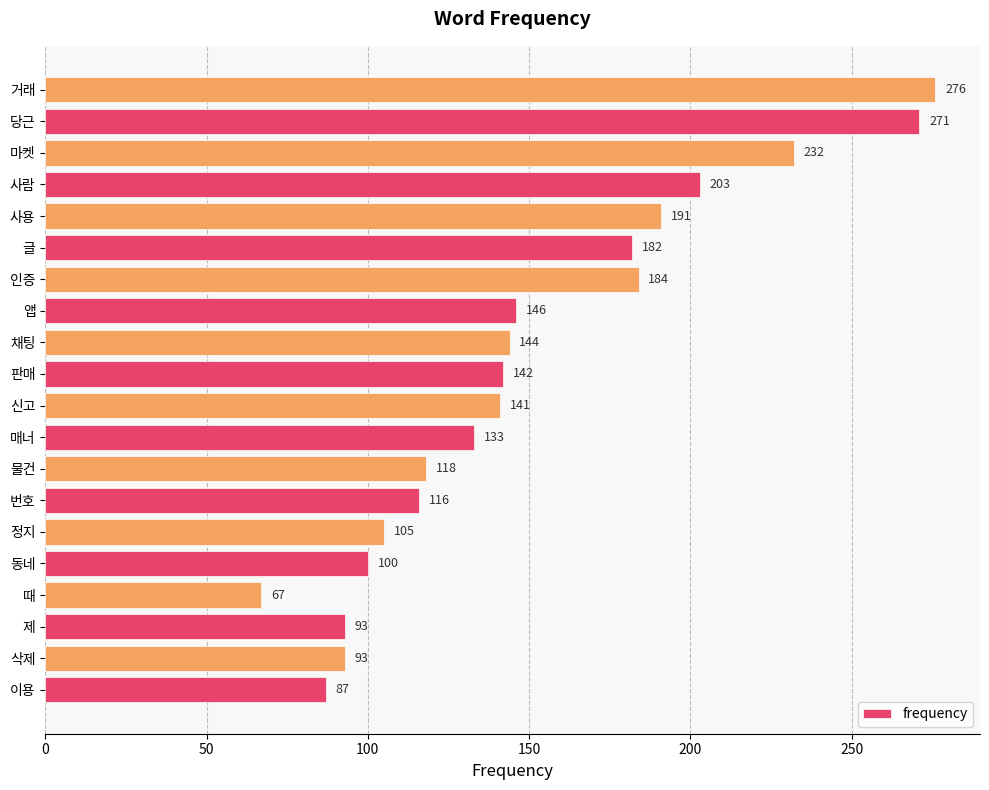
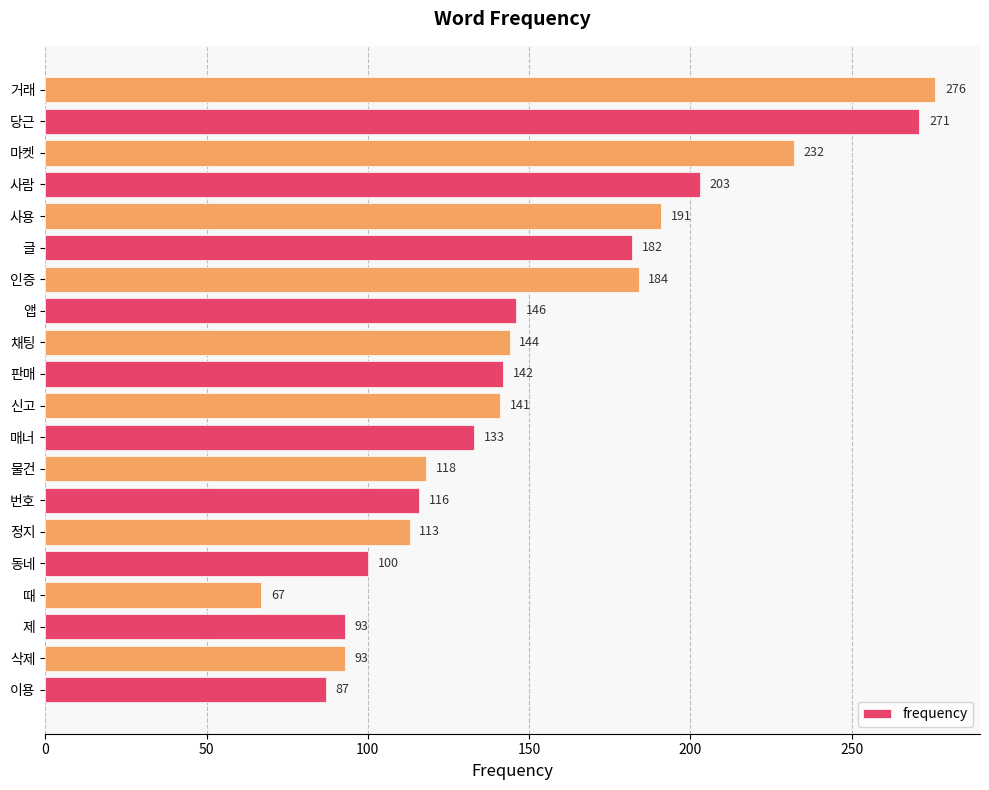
  {
    "거래": 276,
    "당근": 271,
    "마켓": 232,
    "사람": 203,
    "사용": 191,
    "글": 182,
    "인증": 184,
    "앱": 146,
    "채팅": 144,
    "판매": 142,
    "신고": 141,
    "매너": 133,
    "물건": 118,
    "번호": 116,
-   "정지": 105,
+   "정지": 113,
    "동네": 100,
    "때": 67,
    "제": 93,
    "삭제": 93,
    "이용": 87
  }
